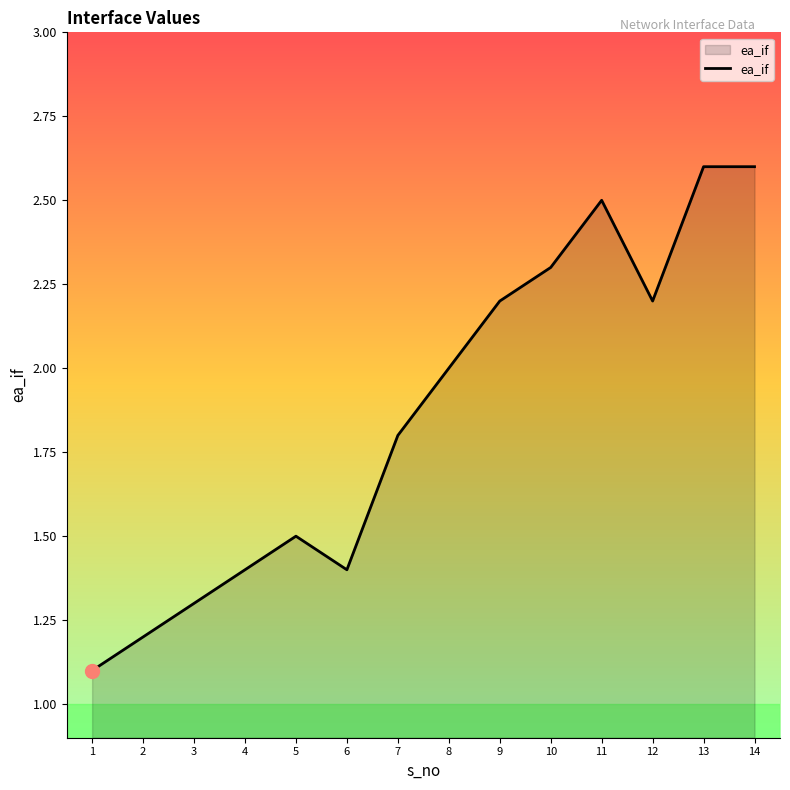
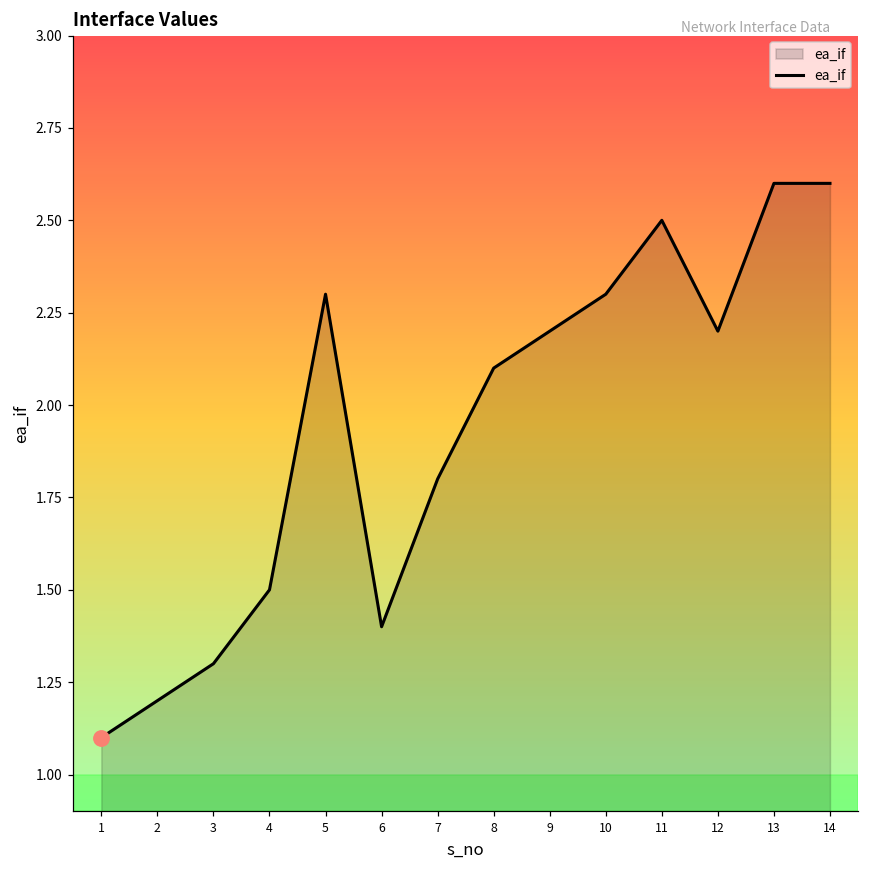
  {
    "ea_if": {
      "2": 1.2,
      "3": 1.3,
-     "4": 1.4,
-     "5": 1.5,
+     "4": 1.5,
+     "5": 2.3,
      "6": 1.4,
      "7": 1.8,
-     "8": 2.0,
+     "8": 2.1,
      "9": 2.2,
      "10": 2.3,
      "11": 2.5,
      "12": 2.2,
      "13": 2.6,
      "14": 2.6
    }
  }
